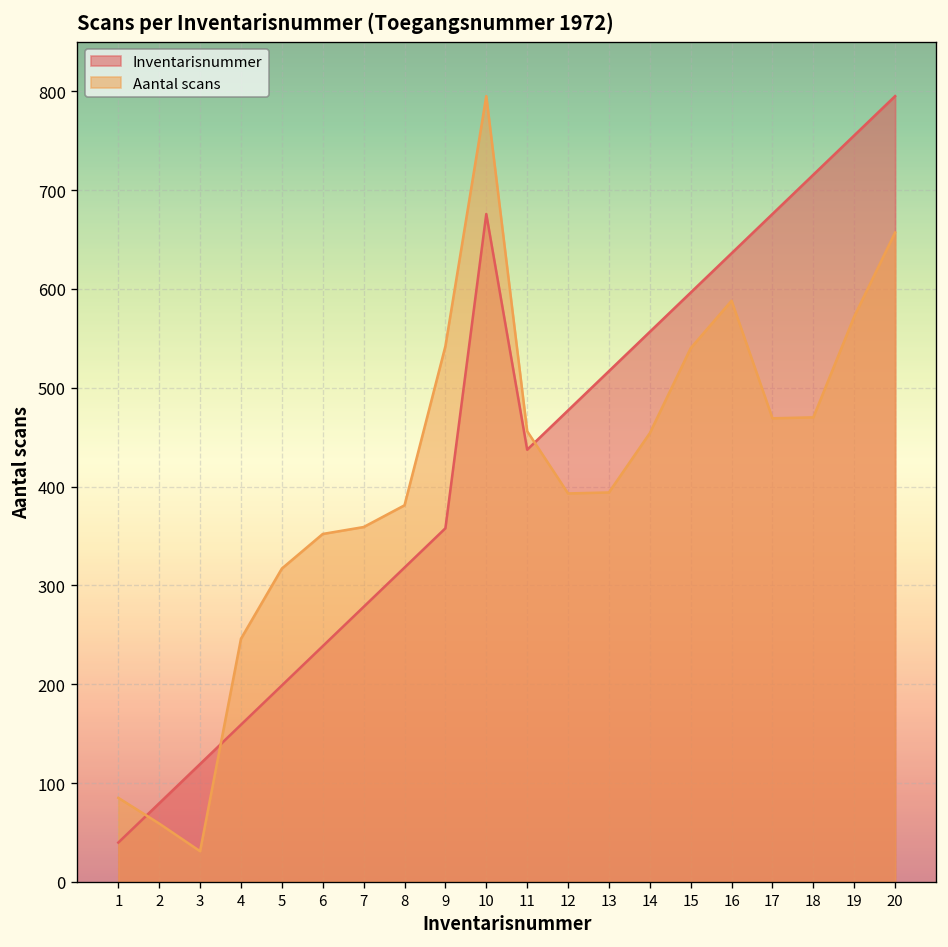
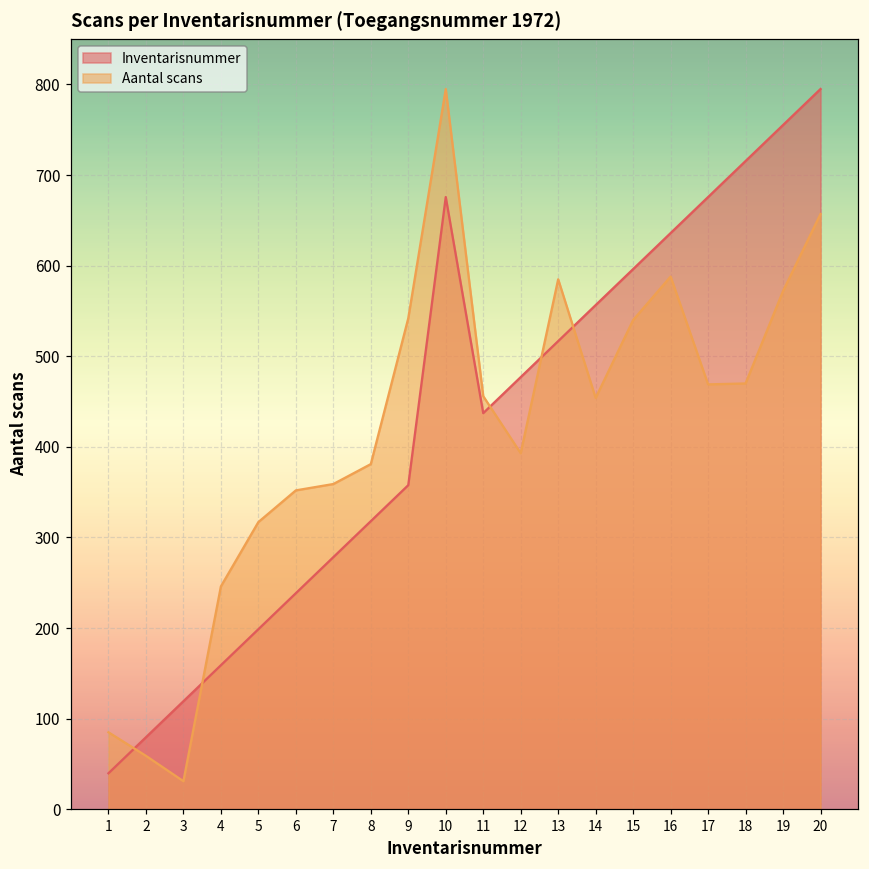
  {
    "Inventarisnummer": {
      "1": 40,
      "2": 80,
      "3": 120,
      "4": 160,
      "5": 200,
      "6": 240,
      "7": 280,
      "8": 320,
      "9": 360,
      "10": 680,
      "11": 440,
      "12": 480,
      "13": 520,
      "14": 560,
      "15": 600,
      "16": 640,
      "17": 680,
      "18": 720,
      "19": 760,
      "20": 800
    },
    "Aantal scans": {
      "1": 90,
      "2": 60,
      "3": 30,
      "4": 250,
      "5": 320,
      "6": 350,
      "7": 360,
      "8": 380,
      "9": 540,
      "10": 800,
      "11": 460,
      "12": 390,
-     "13": 390,
+     "13": 590,
      "14": 450,
      "15": 540,
      "16": 590,
      "17": 470,
      "18": 470,
      "19": 570,
      "20": 660
    }
  }
